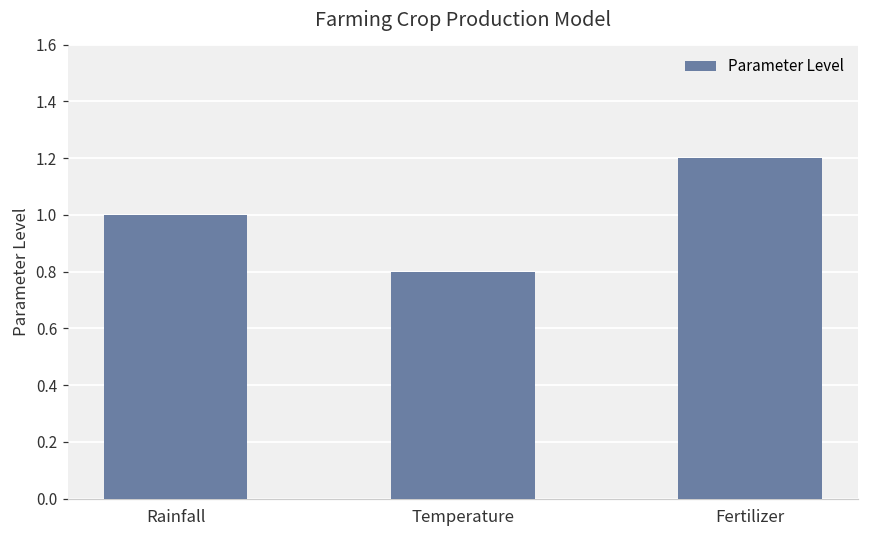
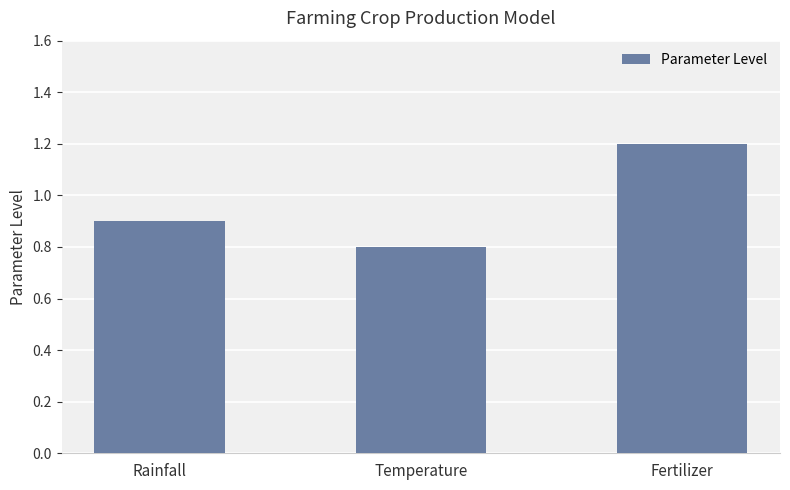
  {
-   "Rainfall": 1.0,
+   "Rainfall": 0.9,
    "Temperature": 0.8,
    "Fertilizer": 1.2
  }
